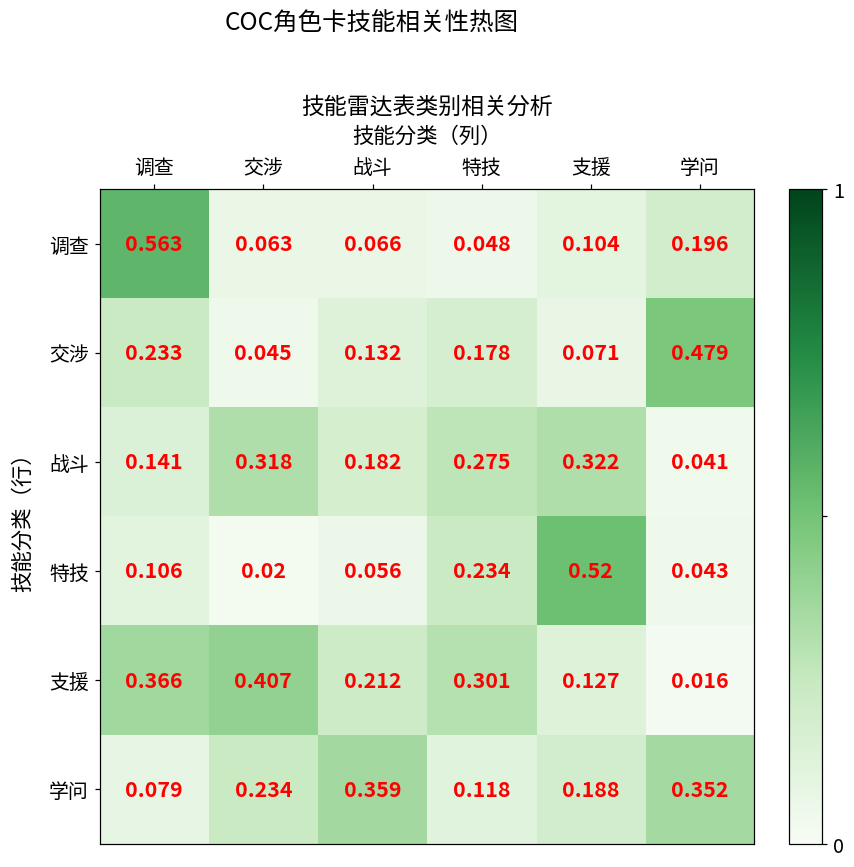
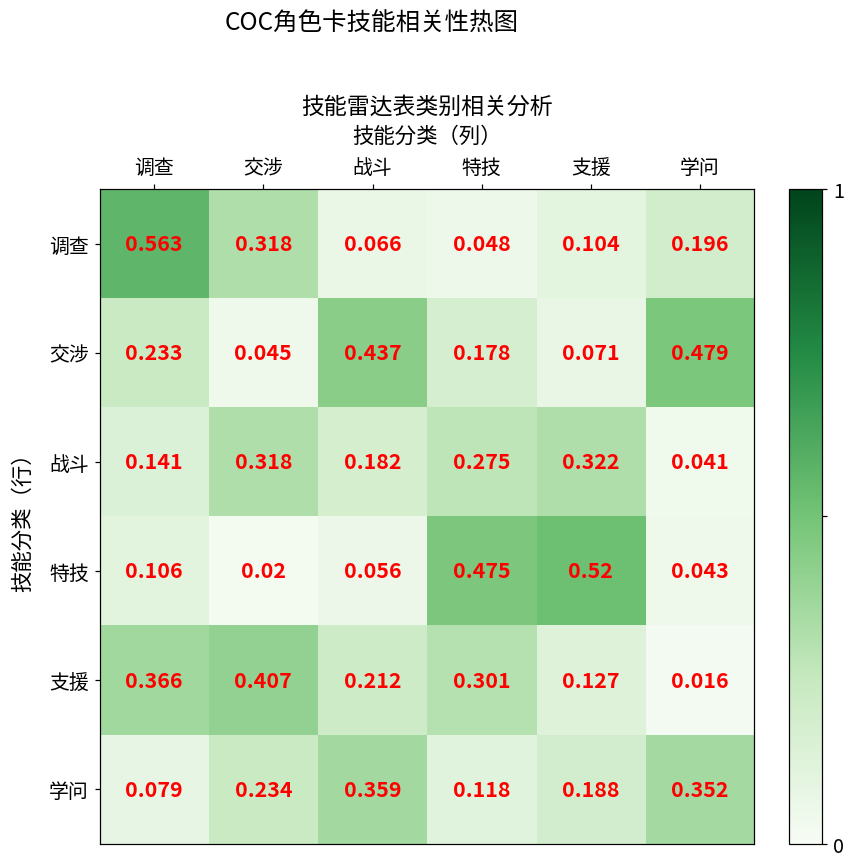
  {
    "调查": {
      "调查": 0.563,
-     "交涉": 0.063,
+     "交涉": 0.318,
      "战斗": 0.066,
      "特技": 0.048,
      "支援": 0.104,
      "学问": 0.196
    },
    "交涉": {
      "调查": 0.233,
      "交涉": 0.045,
-     "战斗": 0.132,
+     "战斗": 0.437,
      "特技": 0.178,
      "支援": 0.071,
      "学问": 0.479
    },
    "战斗": {
      "调查": 0.141,
      "交涉": 0.318,
      "战斗": 0.182,
      "特技": 0.275,
      "支援": 0.322,
      "学问": 0.041
    },
    "特技": {
      "调查": 0.106,
      "交涉": 0.02,
      "战斗": 0.056,
-     "特技": 0.234,
+     "特技": 0.475,
      "支援": 0.52,
      "学问": 0.043
    },
    "支援": {
      "调查": 0.366,
      "交涉": 0.407,
      "战斗": 0.212,
      "特技": 0.301,
      "支援": 0.127,
      "学问": 0.016
    },
    "学问": {
      "调查": 0.079,
      "交涉": 0.234,
      "战斗": 0.359,
      "特技": 0.118,
      "支援": 0.188,
      "学问": 0.352
    }
  }
